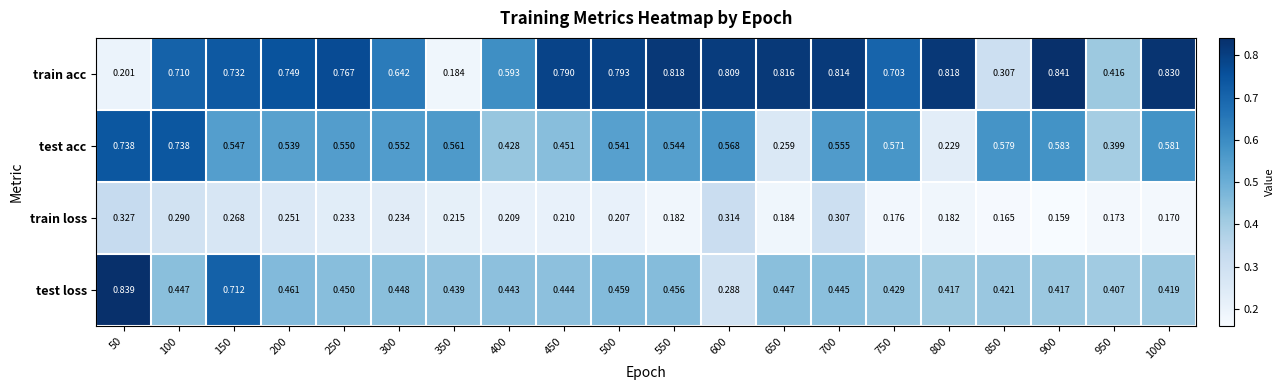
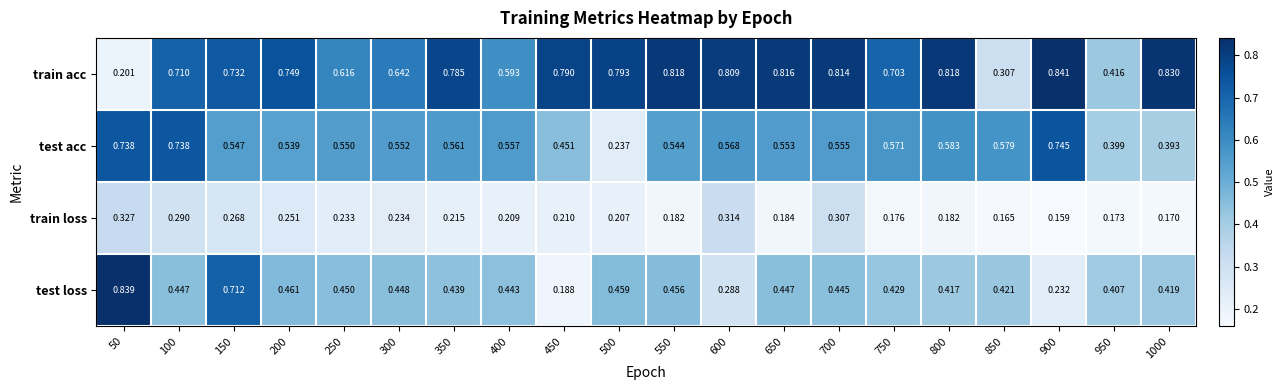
  {
    "train acc": {
      "50": 0.201,
      "100": 0.710,
      "150": 0.732,
      "200": 0.749,
-     "250": 0.767,
+     "250": 0.616,
      "300": 0.642,
-     "350": 0.184,
+     "350": 0.785,
      "400": 0.593,
      "450": 0.790,
      "500": 0.793,
      "550": 0.818,
      "600": 0.809,
      "650": 0.816,
      "700": 0.814,
      "750": 0.703,
      "800": 0.818,
      "850": 0.307,
      "900": 0.841,
      "950": 0.416,
      "1000": 0.830
    },
    "test acc": {
      "50": 0.738,
      "100": 0.738,
      "150": 0.547,
      "200": 0.539,
      "250": 0.550,
      "300": 0.552,
      "350": 0.561,
-     "400": 0.428,
+     "400": 0.557,
      "450": 0.451,
-     "500": 0.541,
+     "500": 0.237,
      "550": 0.544,
      "600": 0.568,
-     "650": 0.259,
+     "650": 0.553,
      "700": 0.555,
      "750": 0.571,
-     "800": 0.229,
+     "800": 0.583,
      "850": 0.579,
-     "900": 0.583,
+     "900": 0.745,
      "950": 0.399,
-     "1000": 0.581
+     "1000": 0.393
    },
    "train loss": {
      "50": 0.327,
      "100": 0.290,
      "150": 0.268,
      "200": 0.251,
      "250": 0.233,
      "300": 0.234,
      "350": 0.215,
      "400": 0.209,
      "450": 0.210,
      "500": 0.207,
      "550": 0.182,
      "600": 0.314,
      "650": 0.184,
      "700": 0.307,
      "750": 0.176,
      "800": 0.182,
      "850": 0.165,
      "900": 0.159,
      "950": 0.173,
      "1000": 0.170
    },
    "test loss": {
      "50": 0.839,
      "100": 0.447,
      "150": 0.712,
      "200": 0.461,
      "250": 0.450,
      "300": 0.448,
      "350": 0.439,
      "400": 0.443,
-     "450": 0.444,
+     "450": 0.188,
      "500": 0.459,
      "550": 0.456,
      "600": 0.288,
      "650": 0.447,
      "700": 0.445,
      "750": 0.429,
      "800": 0.417,
      "850": 0.421,
-     "900": 0.417,
+     "900": 0.232,
      "950": 0.407,
      "1000": 0.419
    }
  }
